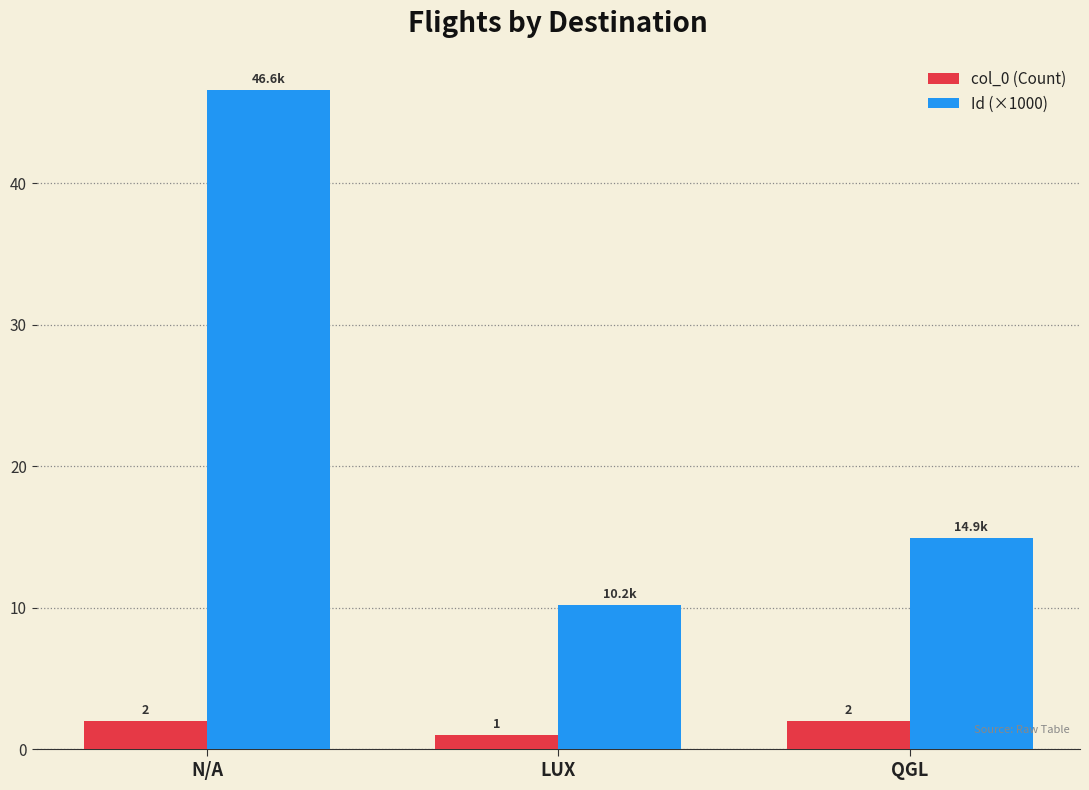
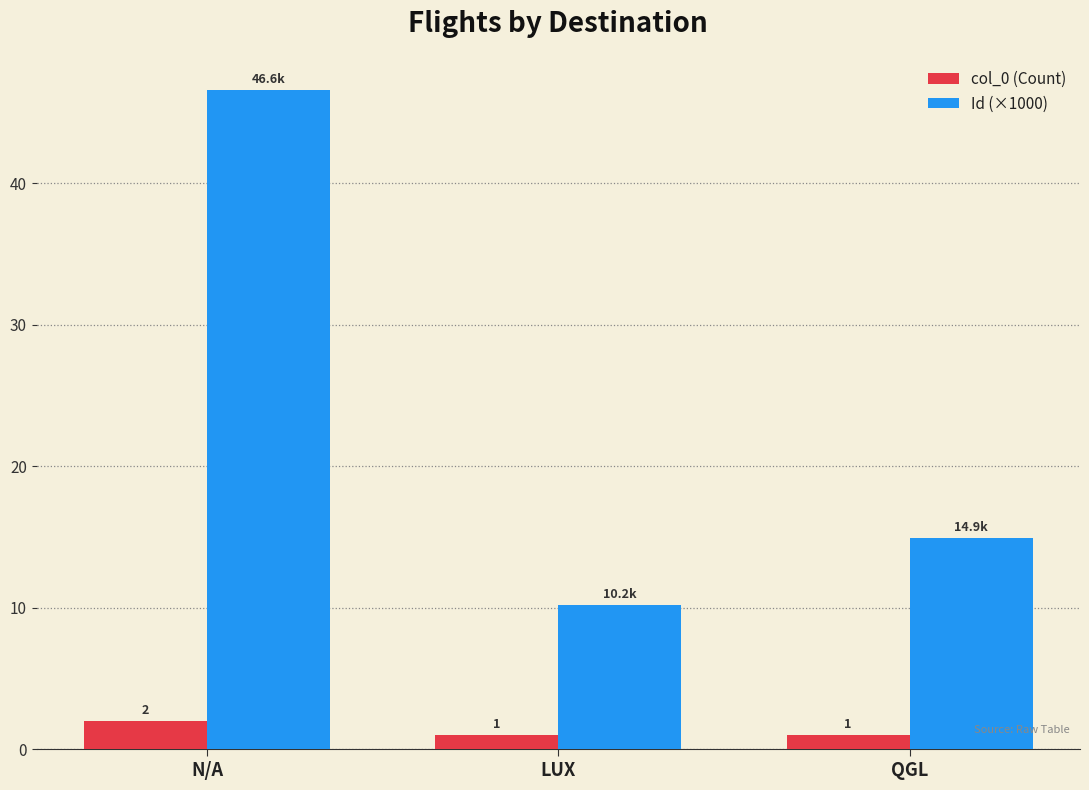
  {
    "col_0 (Count)": {
      "N/A": "2",
      "LUX": "1",
-     "QGL": "2"
+     "QGL": "1"
    },
    "Id (×1000)": {
      "N/A": "46.6k",
      "LUX": "10.2k",
      "QGL": "14.9k"
    }
  }
